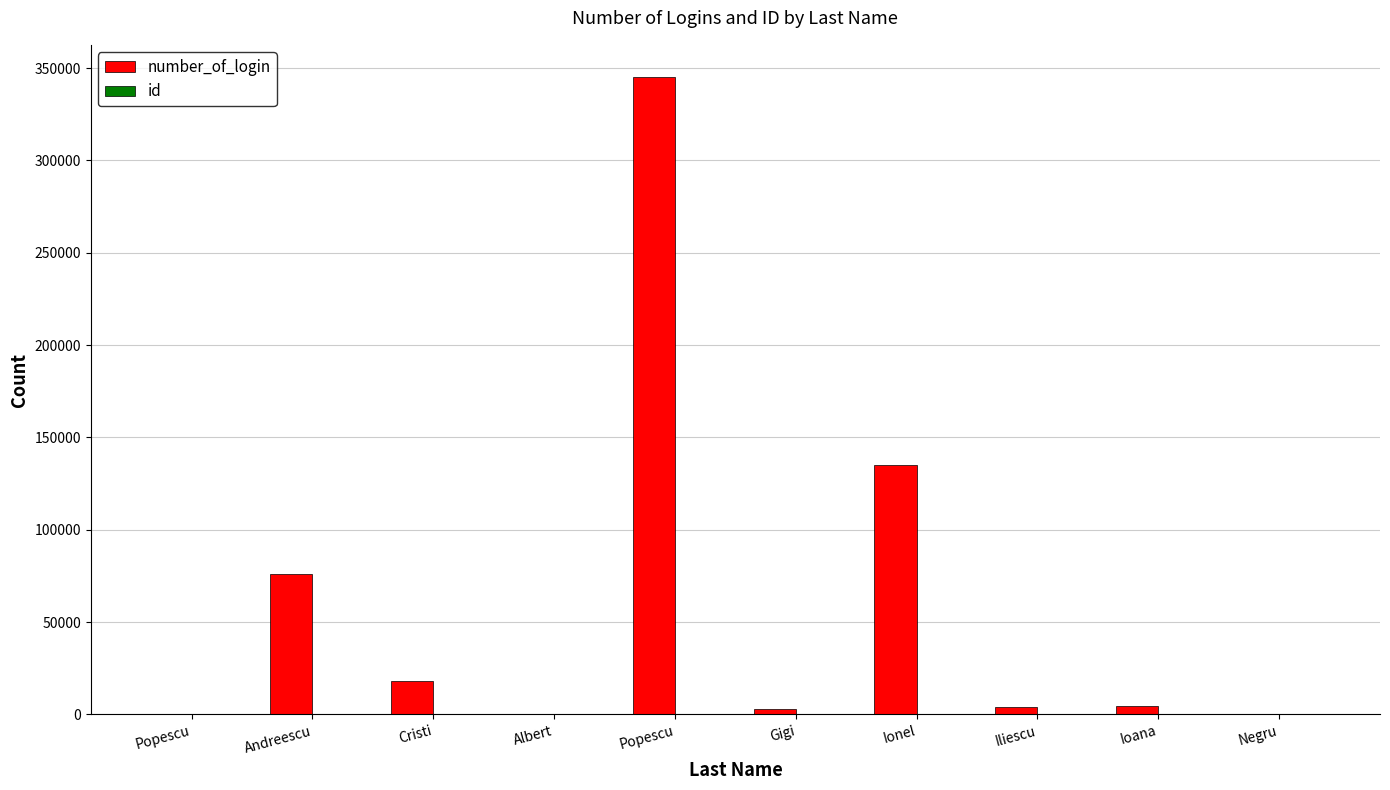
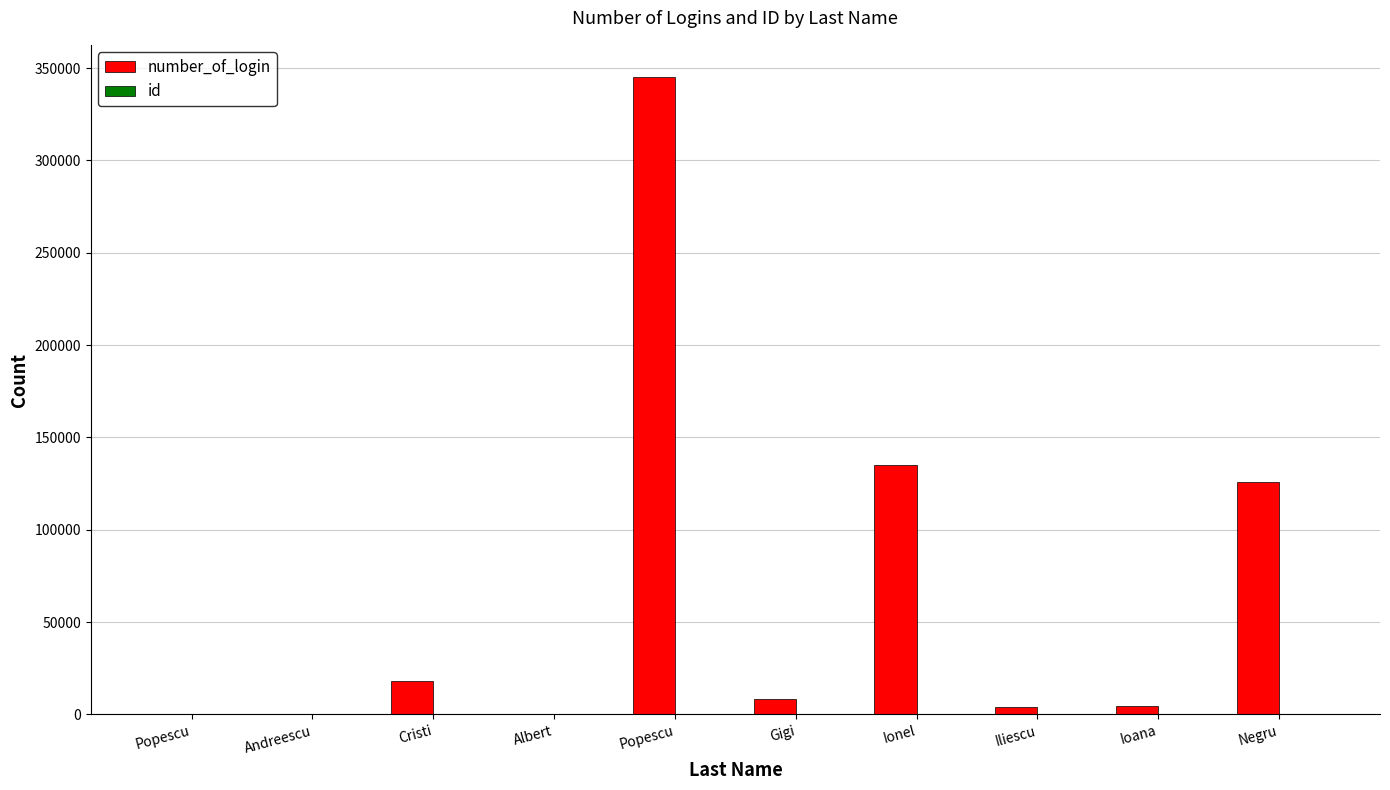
  {
    "number_of_login": {
-     "Andreescu": 76000,
+     "Andreescu": 0,
      "Cristi": 18000,
-     "Gigi": 3000,
+     "Gigi": 8000,
      "Ionel": 135000,
      "Iliescu": 4000,
      "Ioana": 4000,
-     "Negru": 0
+     "Negru": 126000
    }
  }
